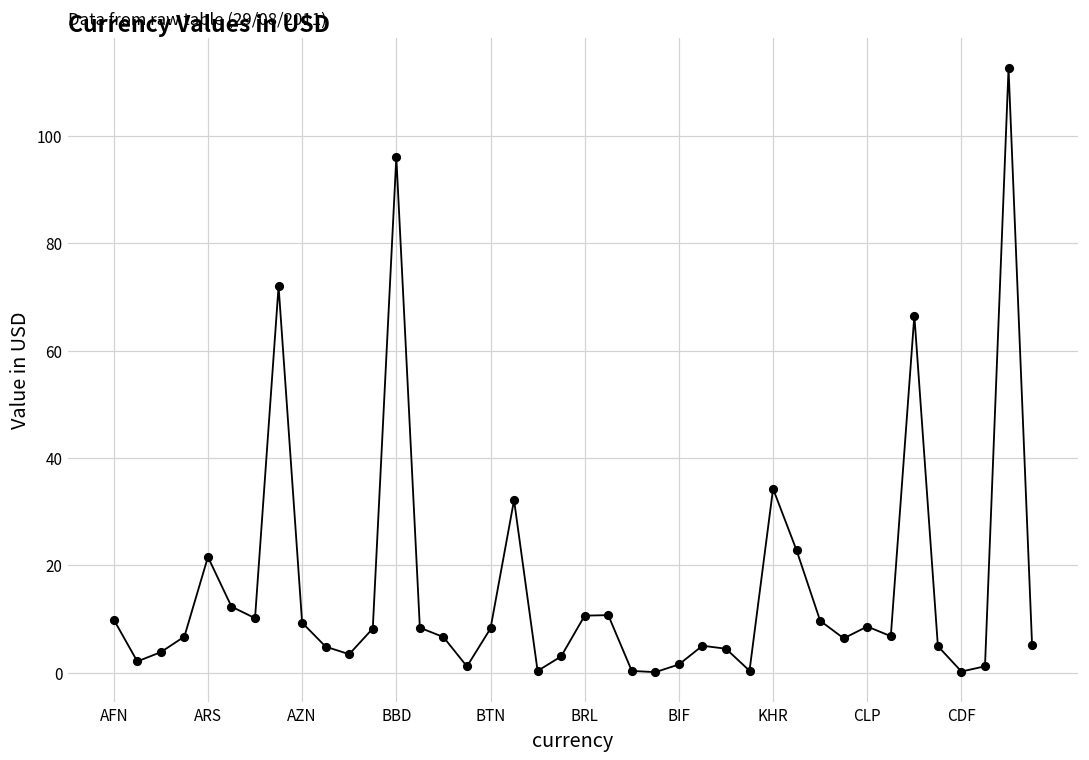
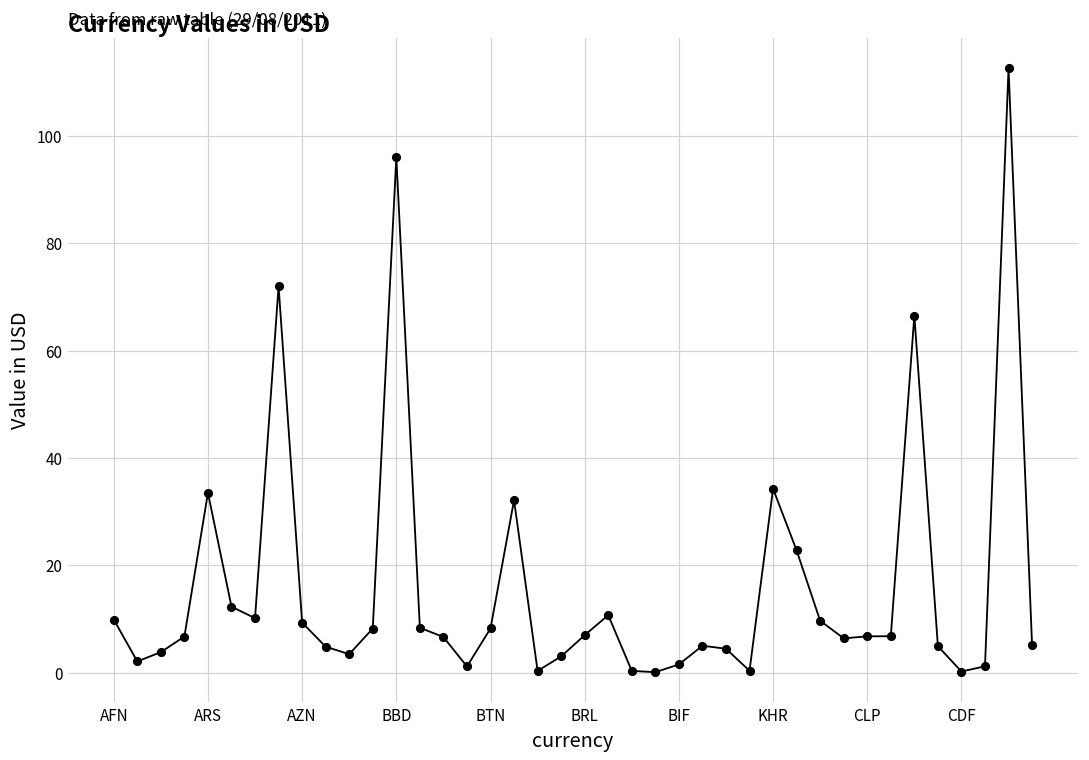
  {
    "AFN": 10,
-   "ARS": 22,
+   "ARS": 34,
    "AZN": 9,
    "BBD": 96,
    "BTN": 8,
-   "BRL": 11,
+   "BRL": 7,
    "BIF": 2,
    "KHR": 34,
-   "CLP": 9,
+   "CLP": 7,
    "CDF": 0
  }
